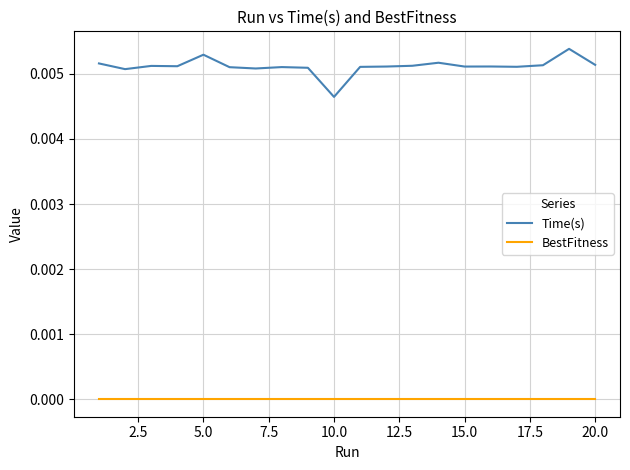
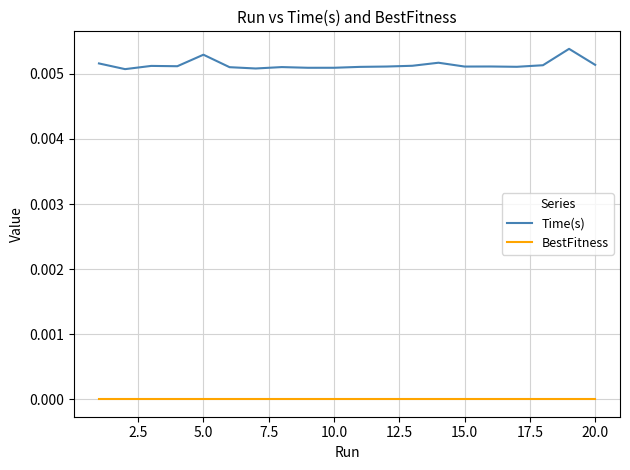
  {
    "Time(s)": {
      "5.0": 0.0053,
-     "10.0": 0.0046,
+     "10.0": 0.0051,
      "15.0": 0.0051,
      "20.0": 0.0051
    },
    "BestFitness": {
      "5.0": 0.0000,
      "10.0": 0.0000,
      "15.0": 0.0000,
      "20.0": 0.0000
    }
  }
